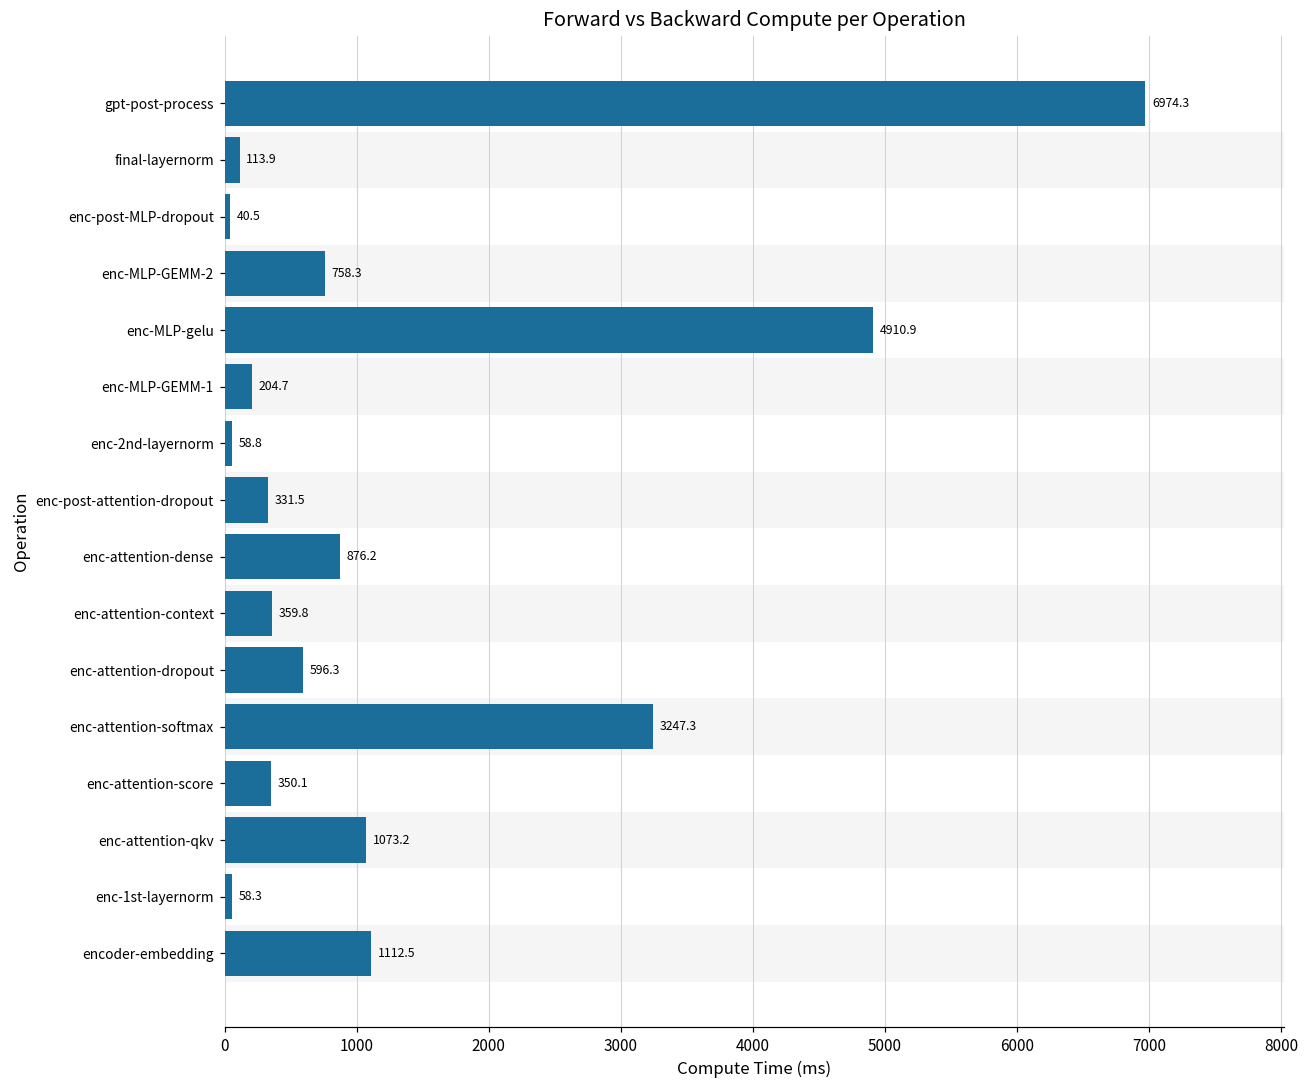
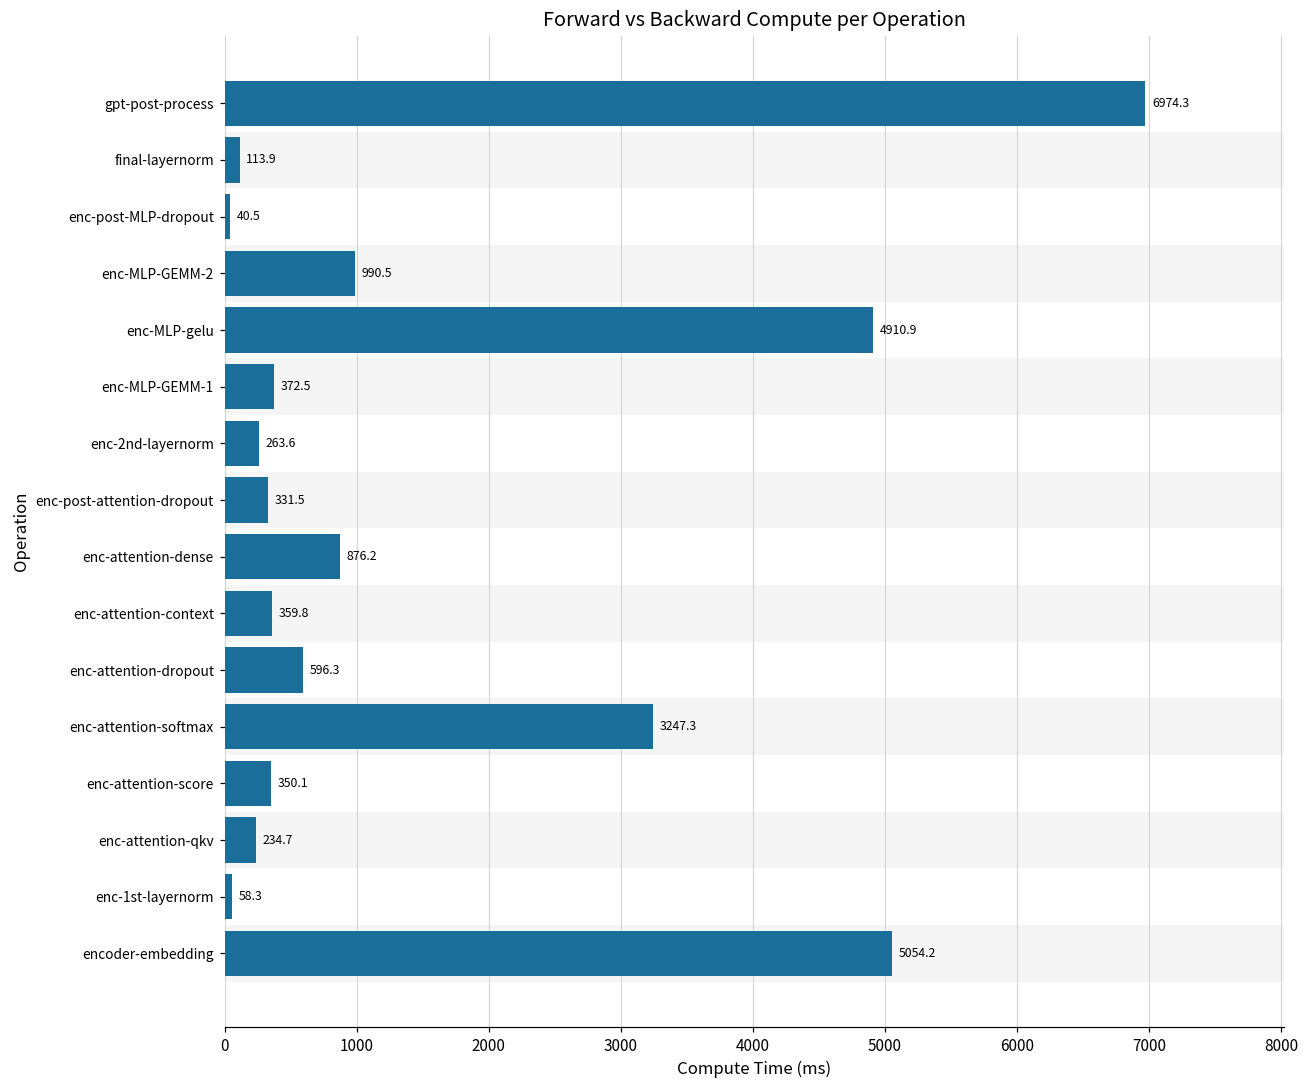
  {
    "gpt-post-process": 6974.3,
    "final-layernorm": 113.9,
    "enc-post-MLP-dropout": 40.5,
-   "enc-MLP-GEMM-2": 758.3,
+   "enc-MLP-GEMM-2": 990.5,
    "enc-MLP-gelu": 4910.9,
-   "enc-MLP-GEMM-1": 204.7,
-   "enc-2nd-layernorm": 58.8,
+   "enc-MLP-GEMM-1": 372.5,
+   "enc-2nd-layernorm": 263.6,
    "enc-post-attention-dropout": 331.5,
    "enc-attention-dense": 876.2,
    "enc-attention-context": 359.8,
    "enc-attention-dropout": 596.3,
    "enc-attention-softmax": 3247.3,
    "enc-attention-score": 350.1,
-   "enc-attention-qkv": 1073.2,
+   "enc-attention-qkv": 234.7,
    "enc-1st-layernorm": 58.3,
-   "encoder-embedding": 1112.5
+   "encoder-embedding": 5054.2
  }
